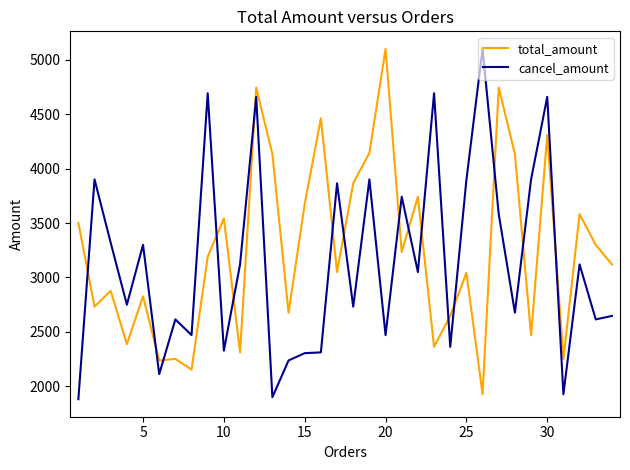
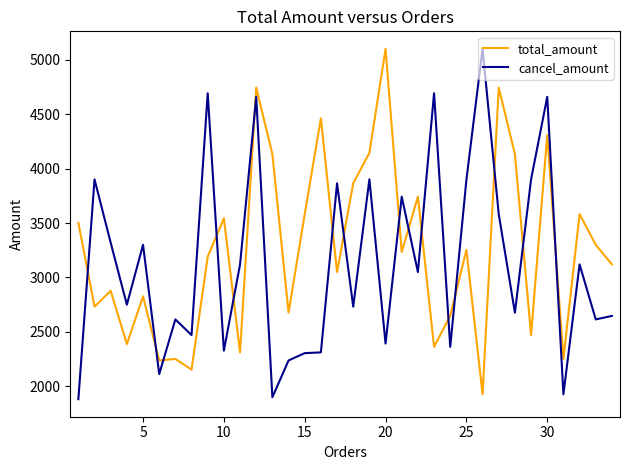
  {
    "total_amount": {
      "5": 2830,
      "10": 3540,
-     "15": 3680,
+     "15": 3580,
      "20": 5100,
-     "25": 3040,
+     "25": 3250,
      "30": 4310
    },
    "cancel_amount": {
      "5": 3300,
      "10": 2330,
      "15": 2310,
-     "20": 2470,
+     "20": 2390,
      "25": 3900,
      "30": 4660
    }
  }
